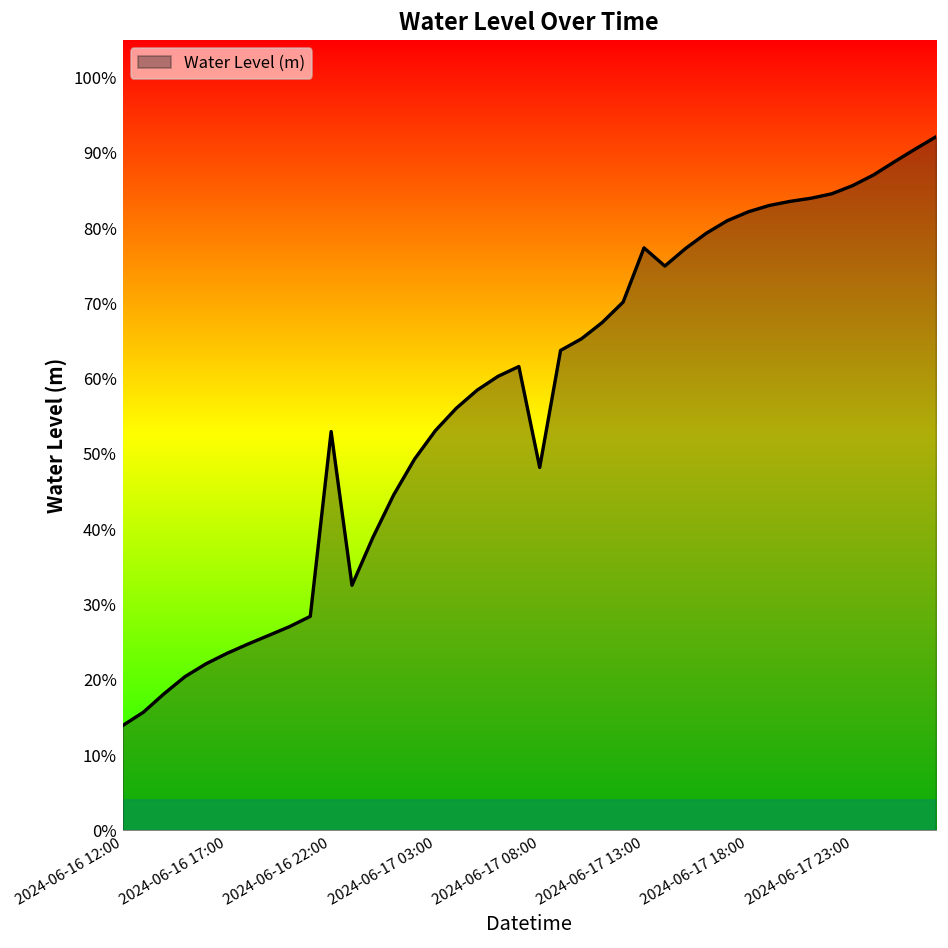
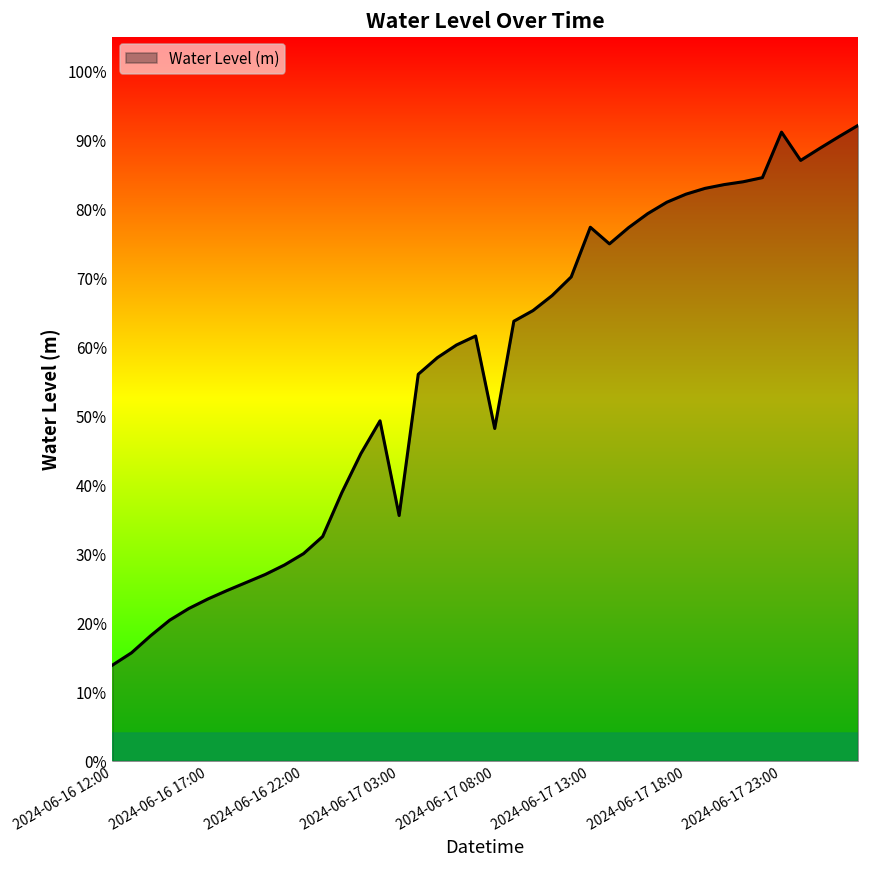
  {
    "2024-06-16 12:00": "14%",
    "2024-06-16 17:00": "23%",
-   "2024-06-16 22:00": "53%",
-   "2024-06-17 03:00": "53%",
+   "2024-06-16 22:00": "30%",
+   "2024-06-17 03:00": "36%",
    "2024-06-17 08:00": "48%",
    "2024-06-17 13:00": "77%",
    "2024-06-17 18:00": "82%",
-   "2024-06-17 23:00": "86%"
+   "2024-06-17 23:00": "91%"
  }
